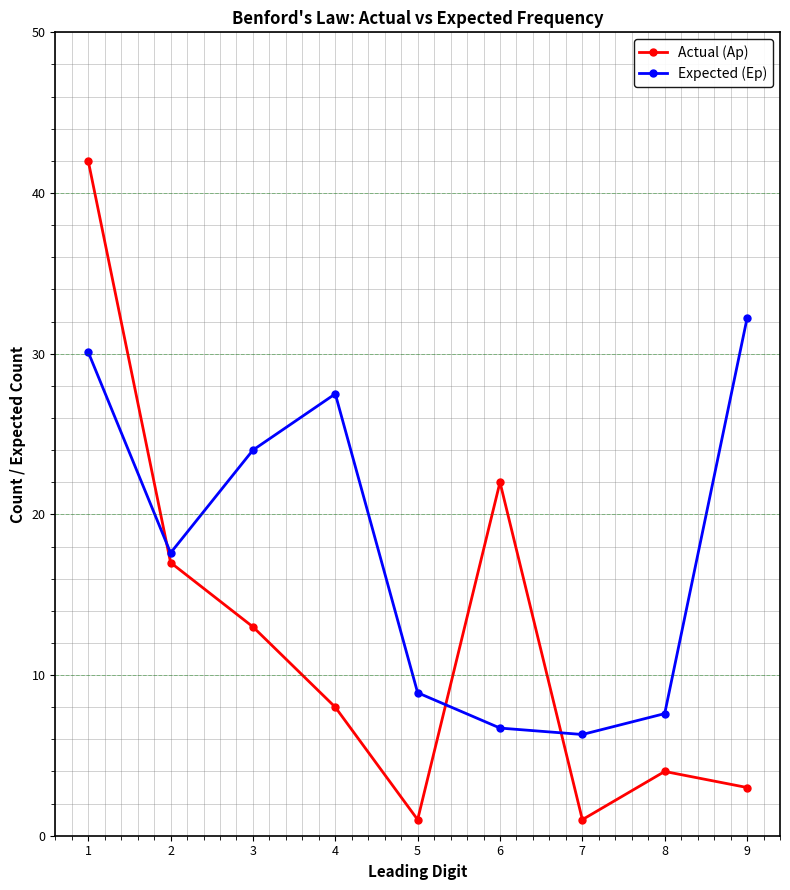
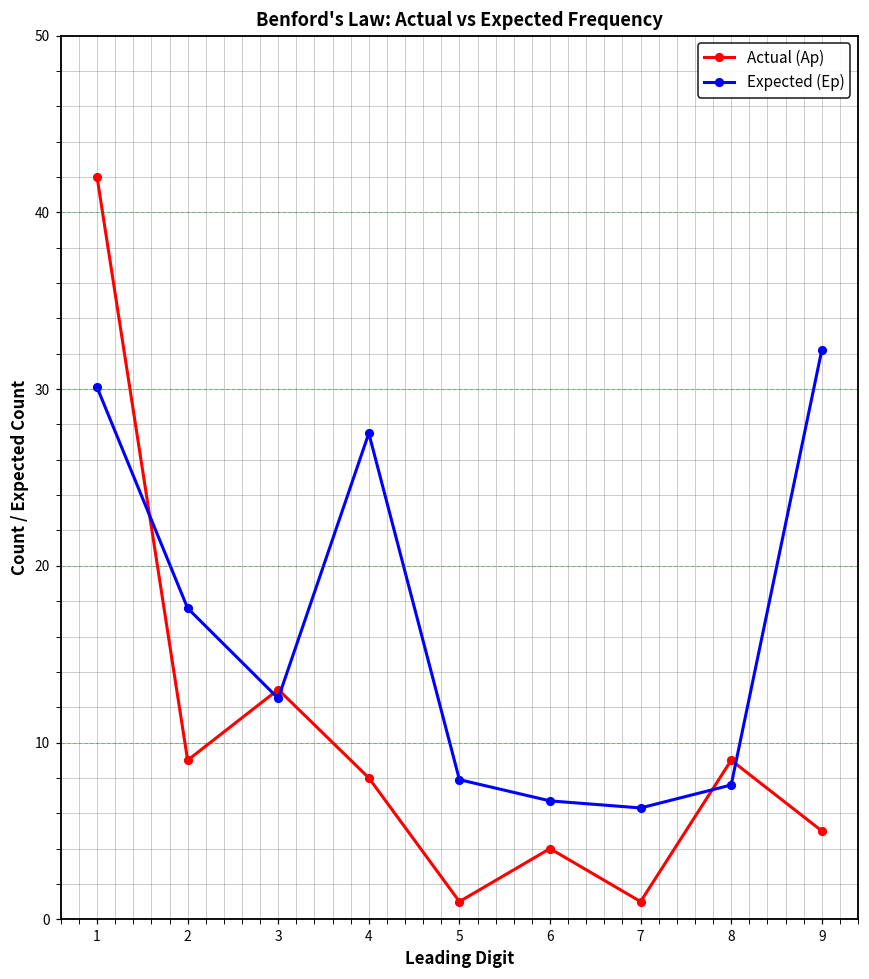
  {
    "Actual (Ap)": {
      "1": 42,
-     "2": 17,
+     "2": 9,
      "3": 13,
      "4": 8,
      "5": 1,
-     "6": 22,
+     "6": 4,
      "7": 1,
-     "8": 4,
-     "9": 3
+     "8": 9,
+     "9": 5
    },
    "Expected (Ep)": {
      "1": 30.1,
      "2": 17.6,
-     "3": 24.0,
+     "3": 12.5,
      "4": 27.5,
-     "5": 8.9,
+     "5": 7.9,
      "6": 6.7,
      "7": 6.3,
      "8": 7.6,
      "9": 32.2
    }
  }
